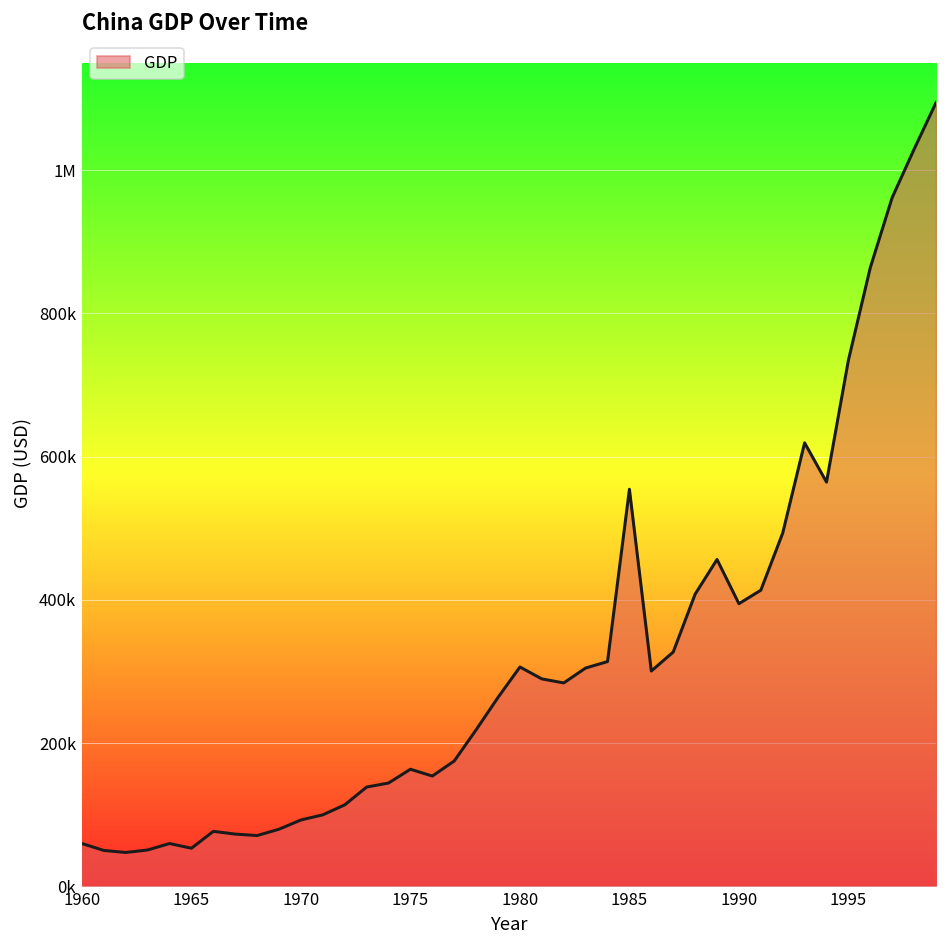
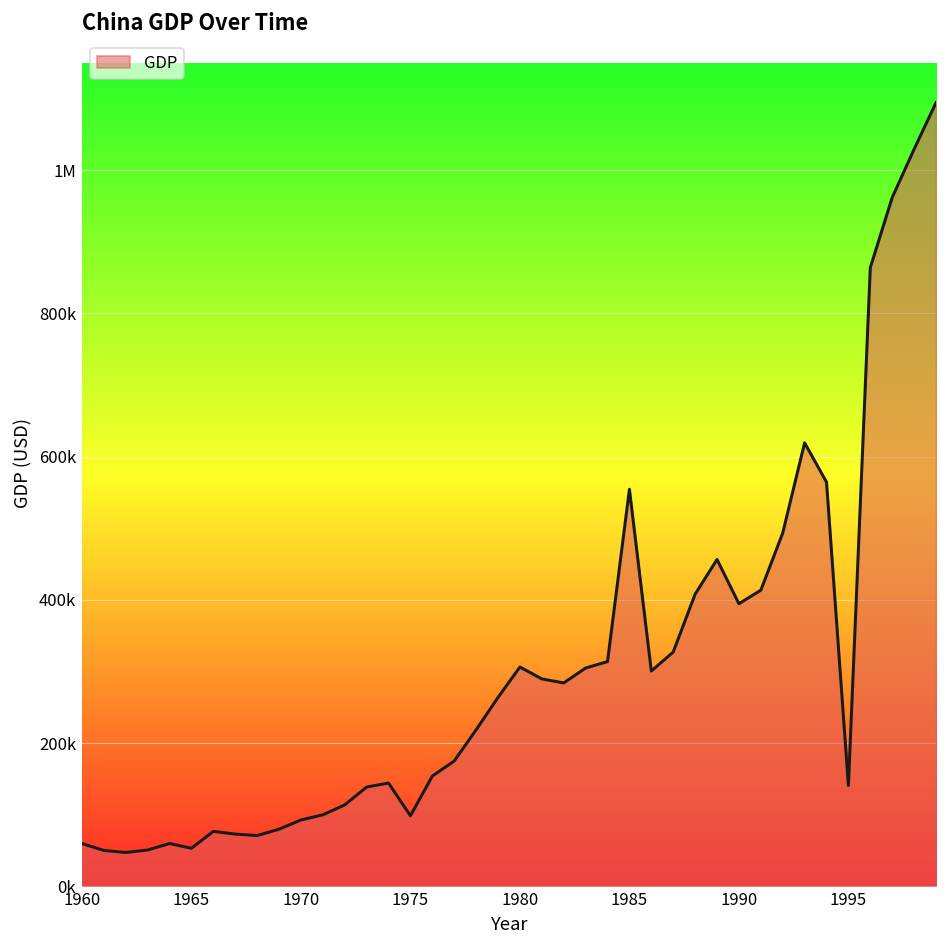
  {
    "1960": 60000,
    "1965": 50000,
    "1970": 90000,
-   "1975": 160000,
+   "1975": 100000,
    "1980": 310000,
    "1985": 550000,
    "1990": 390000,
-   "1995": 730000
+   "1995": 140000
  }
